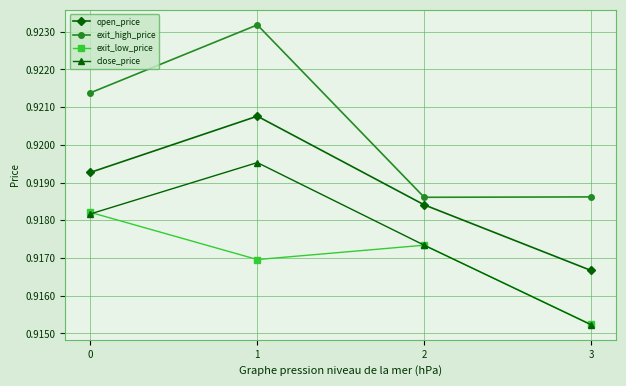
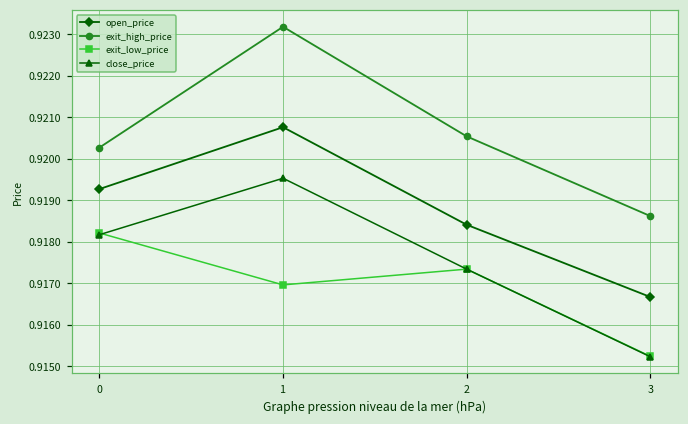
  {
    "exit_high_price": {
-     "0": 0.9214,
+     "0": 0.9203,
      "1": 0.9232,
-     "2": 0.9186,
+     "2": 0.9205,
      "3": 0.9186
    },
    "exit_low_price": {
      "1": 0.9170
    }
  }
